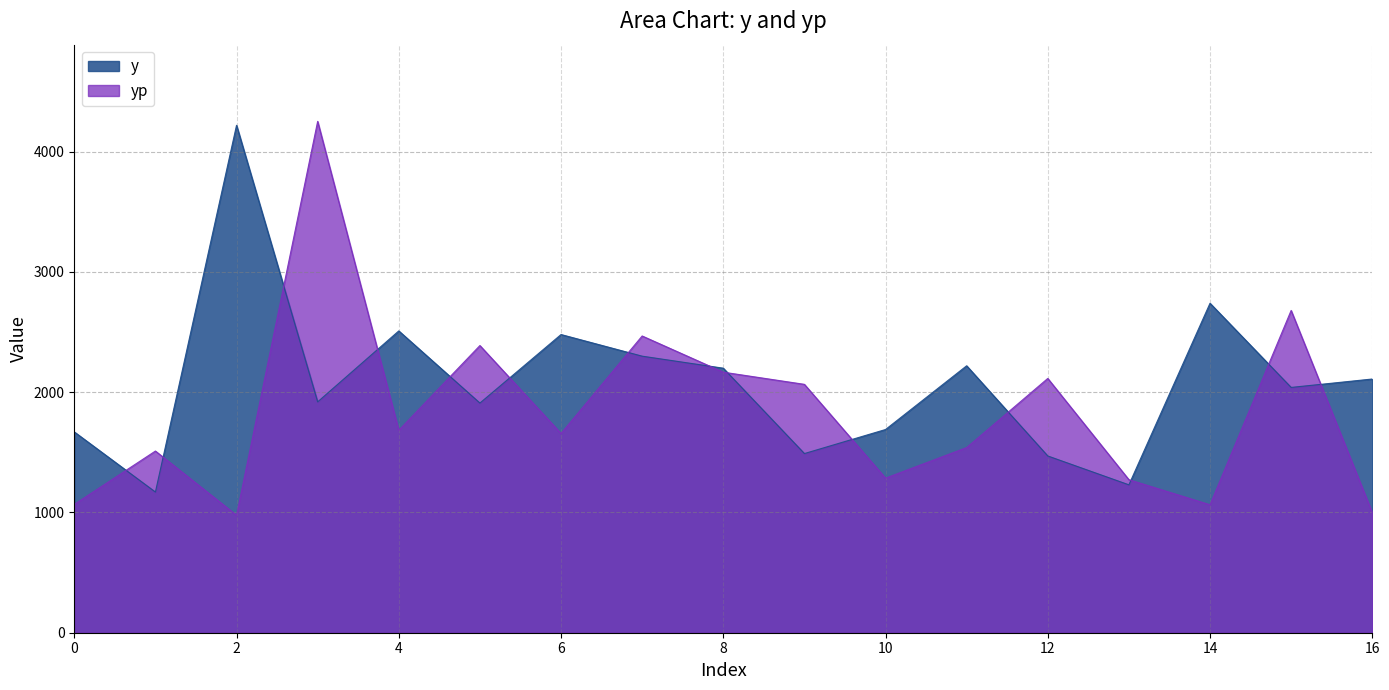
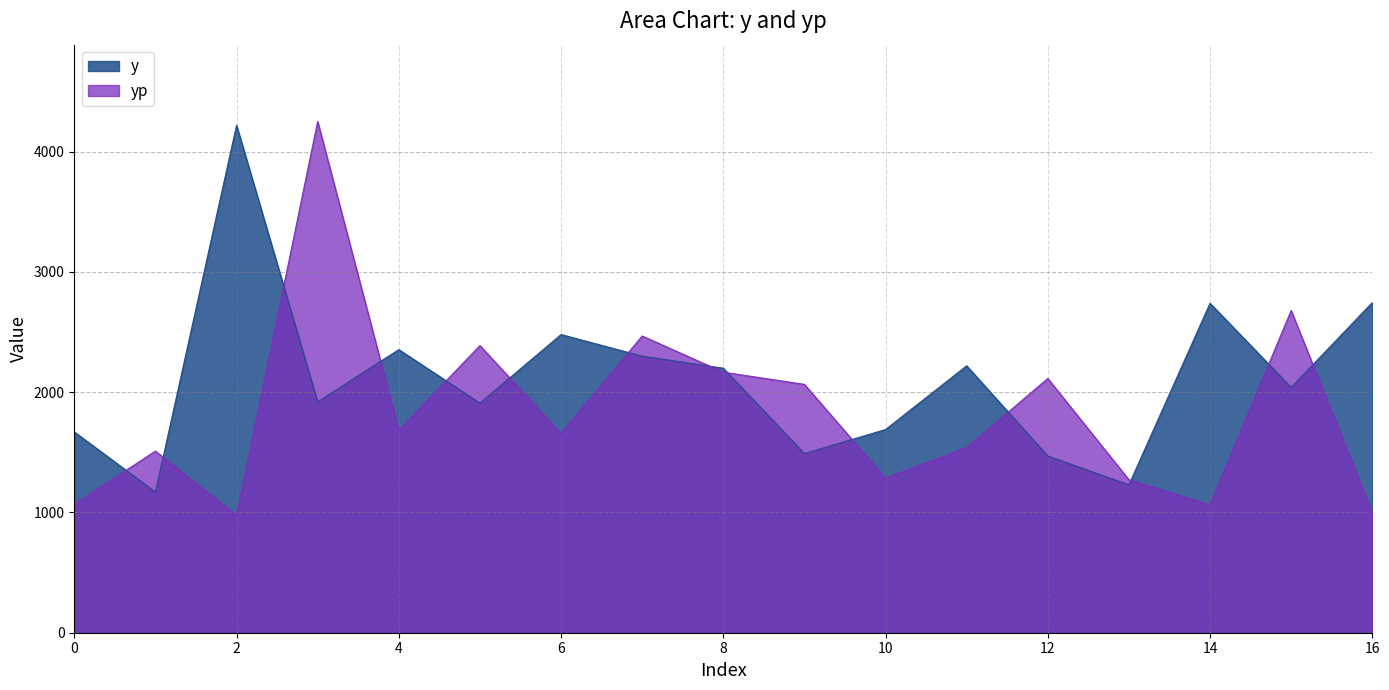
  {
    "y": {
      "0": 1670,
      "2": 4220,
-     "4": 2510,
+     "4": 2350,
      "6": 2480,
      "8": 2200,
      "10": 1690,
      "12": 1470,
      "14": 2740,
-     "16": 2110
+     "16": 2750
    },
    "yp": {
      "0": 1070,
      "2": 980,
      "4": 1680,
      "6": 1660,
      "8": 2170,
      "10": 1290,
      "12": 2110,
      "14": 1060,
      "16": 1000
    }
  }
